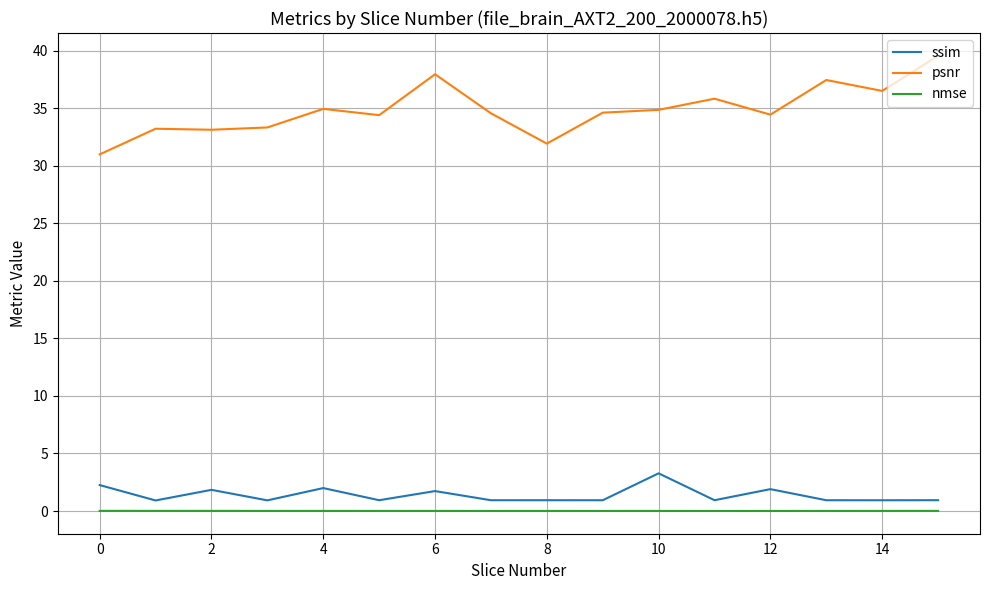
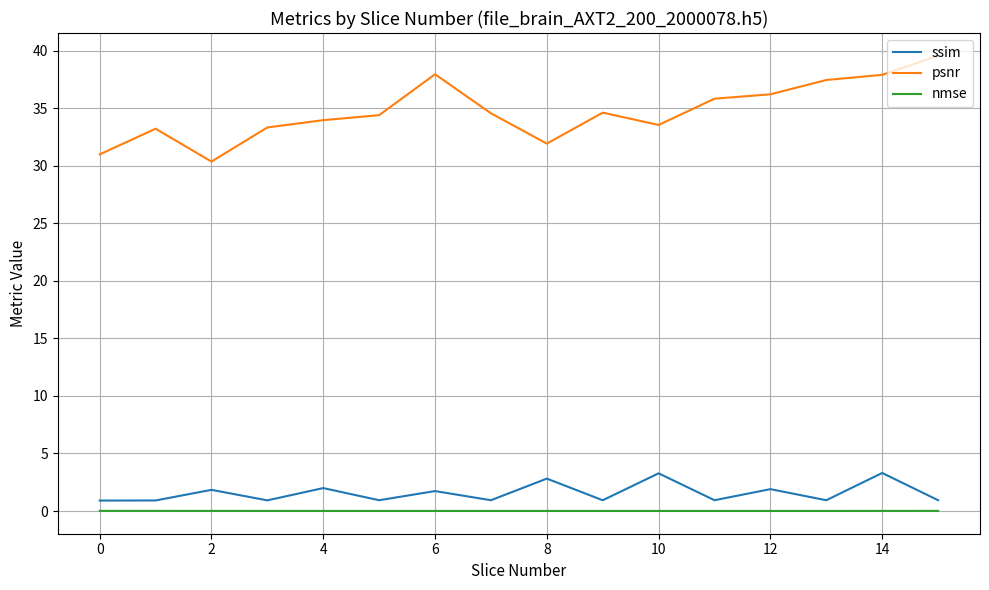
  {
    "ssim": {
-     "0": 2.3,
+     "0": 0.9,
      "2": 1.8,
      "4": 2.0,
      "6": 1.7,
-     "8": 0.9,
+     "8": 2.8,
      "10": 3.3,
      "12": 1.9,
-     "14": 0.9
+     "14": 3.3
    },
    "psnr": {
      "0": 31.0,
-     "2": 33.1,
-     "4": 35.0,
+     "2": 30.4,
+     "4": 34.0,
      "6": 38.0,
      "8": 31.9,
-     "10": 34.9,
-     "12": 34.4,
-     "14": 36.5
+     "10": 33.6,
+     "12": 36.2,
+     "14": 37.9
    },
    "nmse": {
      "0": 0.0,
      "2": 0.0,
      "4": 0.0,
      "6": 0.0,
      "8": 0.0,
      "10": 0.0,
      "12": 0.0,
      "14": 0.0
    }
  }
